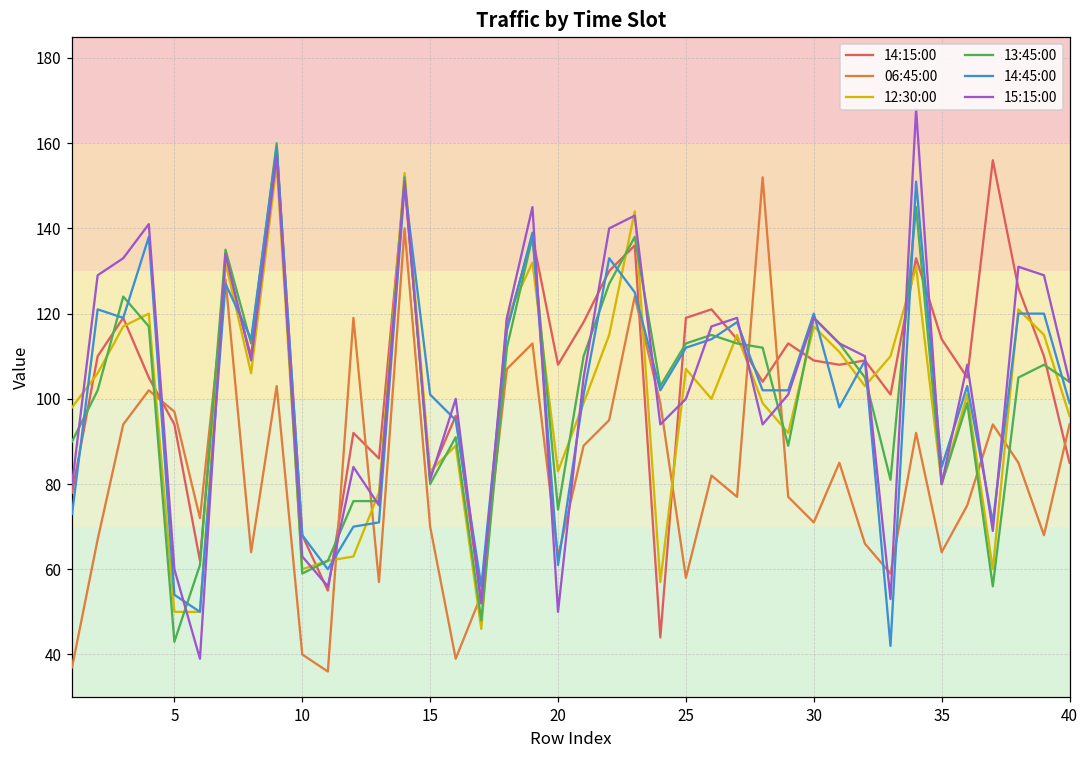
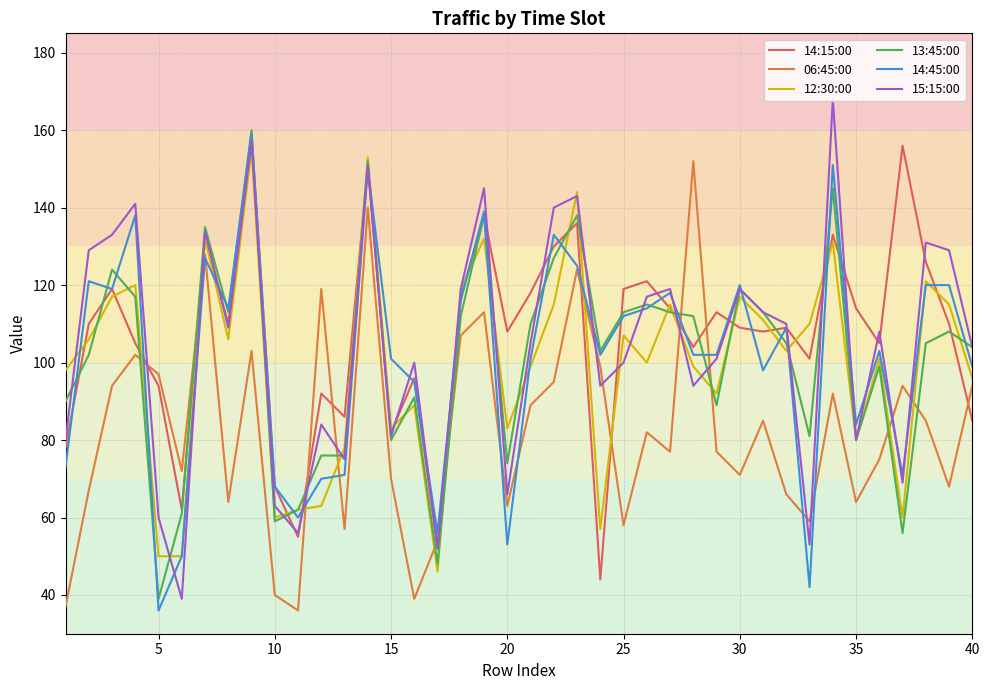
  {
    "12:30:00": {
      "5": 50,
      "10": 60,
      "15": 83,
      "20": 83,
      "25": 107,
      "30": 117,
      "40": 96
    },
    "13:45:00": {
-     "5": 43,
+     "5": 39,
      "10": 59,
      "15": 80,
      "20": 74,
      "25": 113
    },
    "14:45:00": {
-     "5": 54,
+     "5": 36,
      "15": 101,
-     "20": 61,
+     "20": 53,
      "25": 112,
      "30": 120,
      "35": 84,
      "40": 99
    },
    "15:15:00": {
      "5": 60,
      "10": 63,
      "15": 81,
-     "20": 50,
+     "20": 66,
      "25": 100
    }
  }
